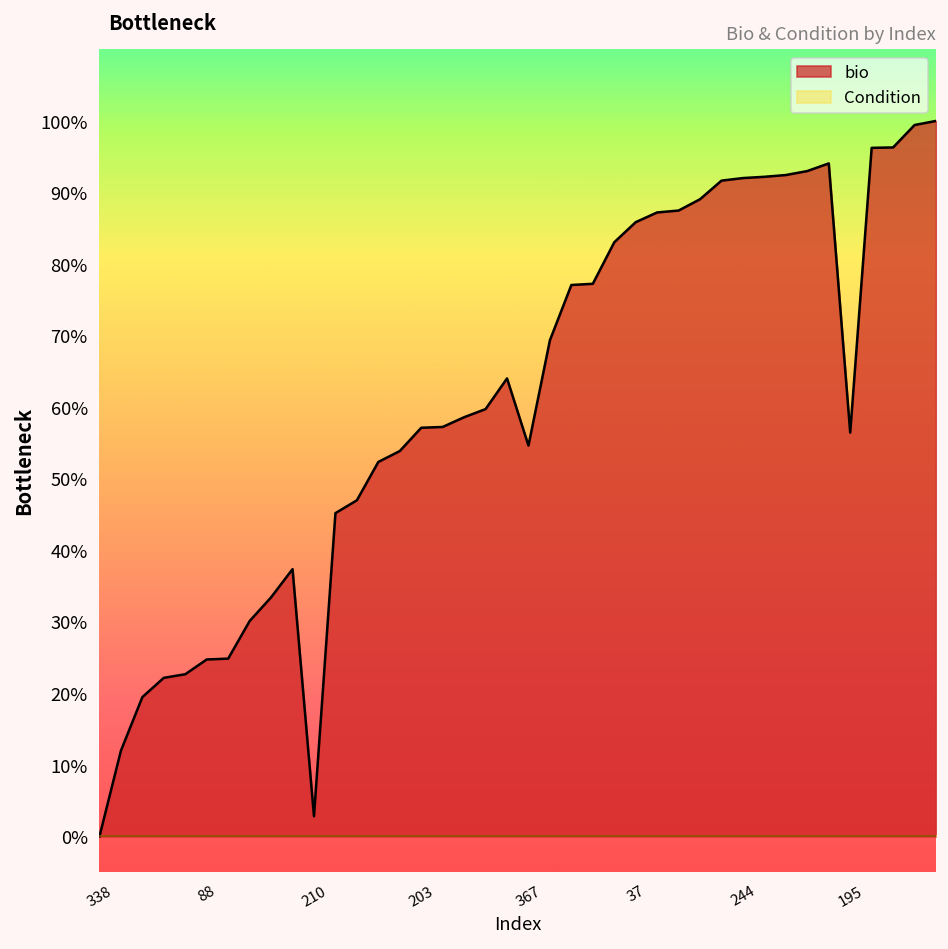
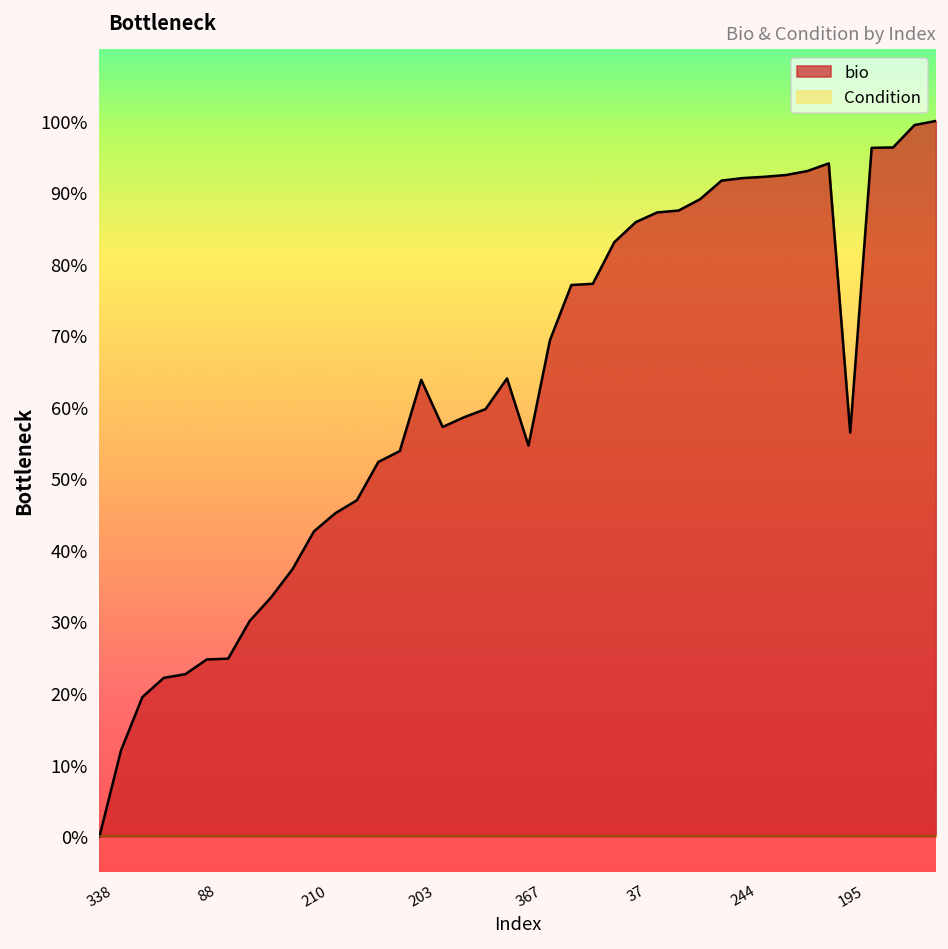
  {
    "bio": {
      "88": "25%",
-     "210": "3%",
-     "203": "57%",
+     "210": "43%",
+     "203": "64%",
      "367": "55%",
      "244": "92%",
      "195": "56%"
    },
    "Condition": {
      "88": "0%",
      "210": "0%",
      "203": "0%",
      "367": "0%",
      "244": "0%",
      "195": "0%"
    }
  }
